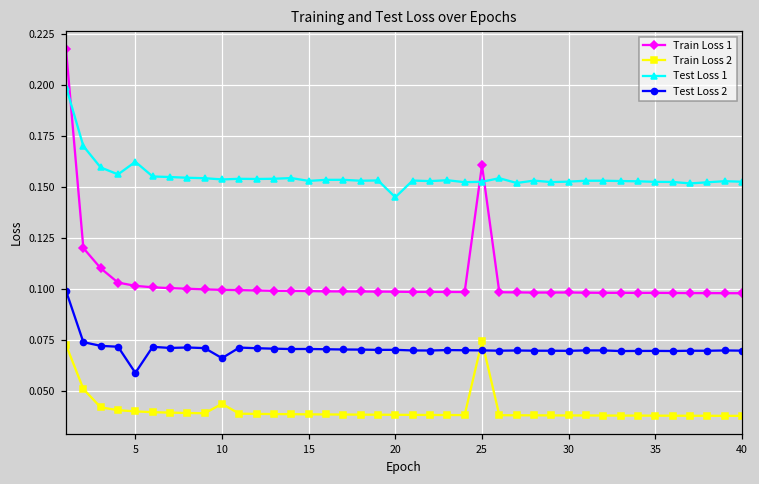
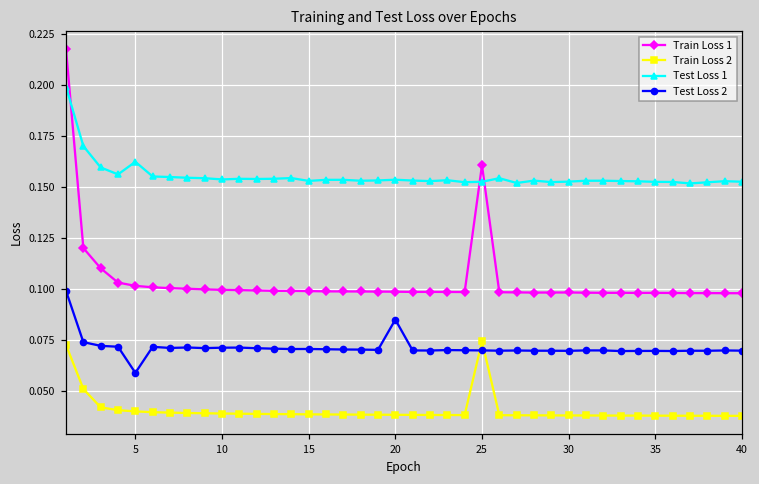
  {
    "Train Loss 1": {
      "5": 0.101,
      "10": 0.099,
      "15": 0.099,
      "20": 0.099,
      "25": 0.161,
      "30": 0.098,
      "35": 0.098,
      "40": 0.098
    },
    "Train Loss 2": {
      "5": 0.040,
-     "10": 0.043,
+     "10": 0.039,
      "15": 0.038,
      "20": 0.038,
      "25": 0.074,
      "30": 0.038,
      "35": 0.038,
      "40": 0.038
    },
    "Test Loss 1": {
      "5": 0.162,
      "10": 0.154,
      "15": 0.153,
-     "20": 0.145,
+     "20": 0.154,
      "25": 0.153,
      "30": 0.153,
      "35": 0.153,
      "40": 0.153
    },
    "Test Loss 2": {
      "5": 0.059,
-     "10": 0.066,
+     "10": 0.071,
      "15": 0.070,
-     "20": 0.070,
+     "20": 0.085,
      "25": 0.070,
      "30": 0.070,
      "35": 0.069,
      "40": 0.070
    }
  }
